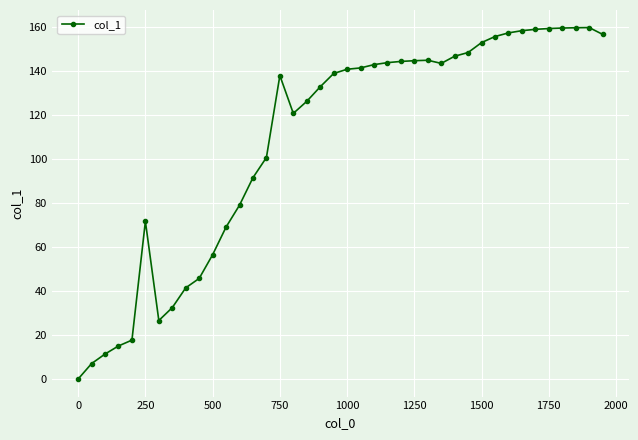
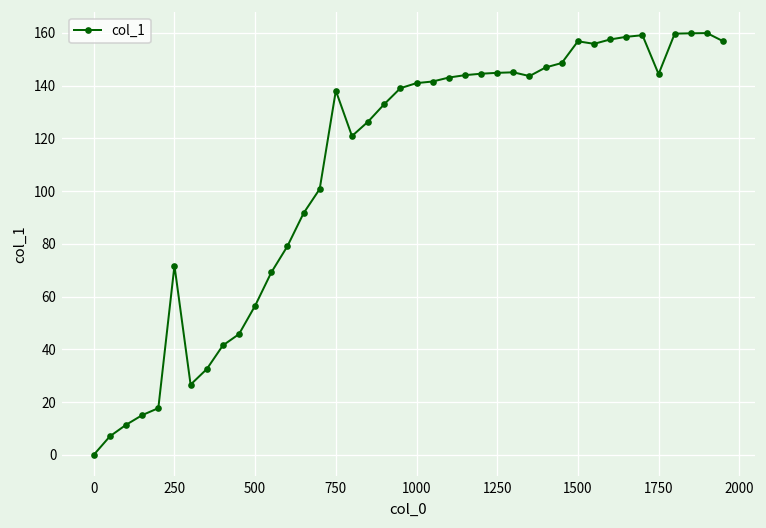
  {
    "0": 0,
    "250": 72,
    "500": 57,
    "750": 138,
    "1000": 141,
    "1250": 145,
-   "1500": 153,
-   "1750": 160
+   "1500": 157,
+   "1750": 144
  }
